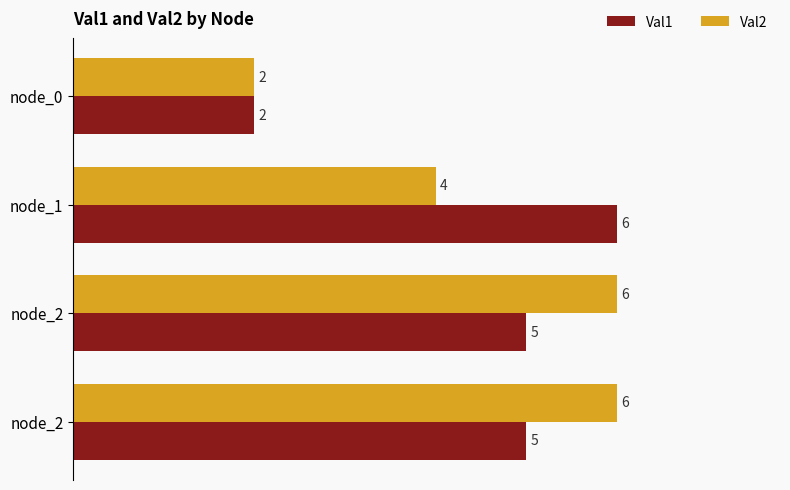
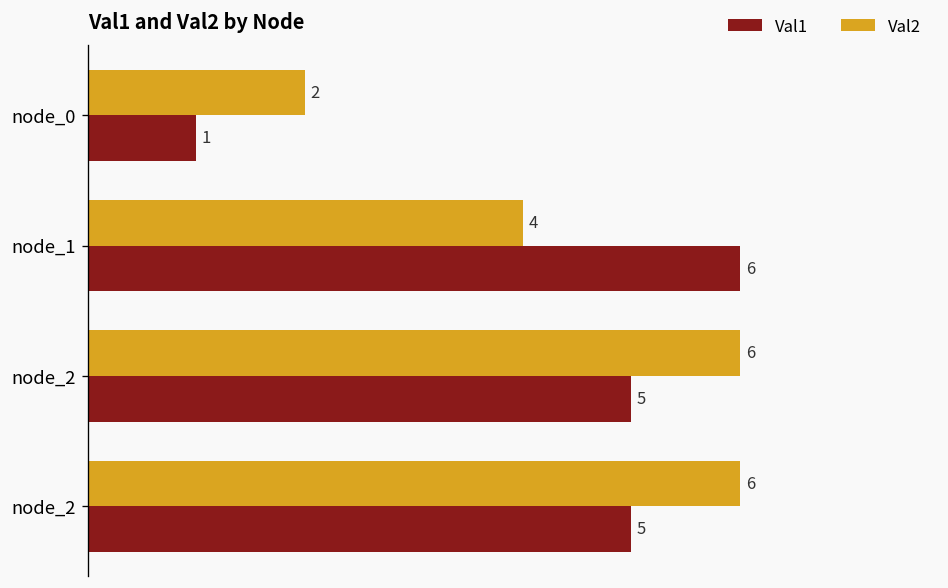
  {
    "Val1": {
-     "node_0": 2,
+     "node_0": 1,
      "node_1": 6
    },
    "Val2": {
      "node_0": 2,
      "node_1": 4
    }
  }
